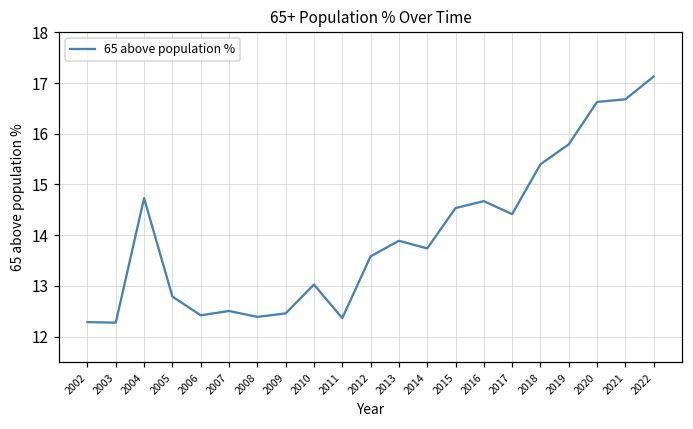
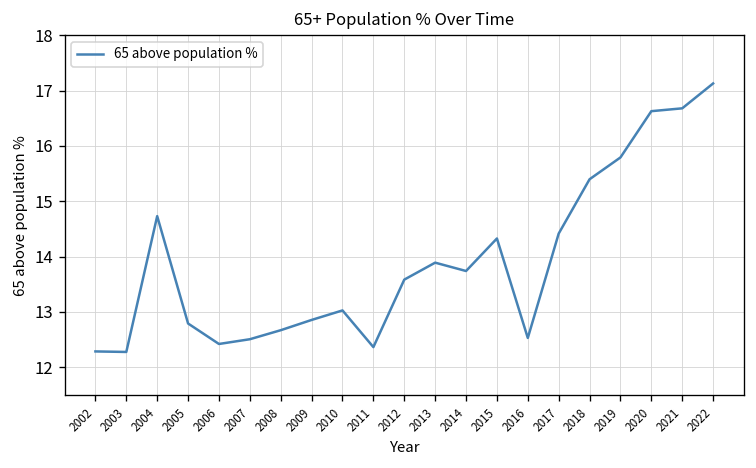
  {
    "2002": 12.3,
    "2003": 12.3,
    "2004": 14.7,
    "2005": 12.8,
    "2006": 12.4,
    "2007": 12.5,
-   "2008": 12.4,
-   "2009": 12.5,
+   "2008": 12.7,
+   "2009": 12.9,
    "2010": 13.0,
    "2011": 12.4,
    "2012": 13.6,
    "2013": 13.9,
    "2014": 13.7,
-   "2015": 14.5,
-   "2016": 14.7,
+   "2015": 14.3,
+   "2016": 12.5,
    "2017": 14.4,
    "2018": 15.4,
    "2019": 15.8,
    "2020": 16.6,
    "2021": 16.7,
    "2022": 17.1
  }
